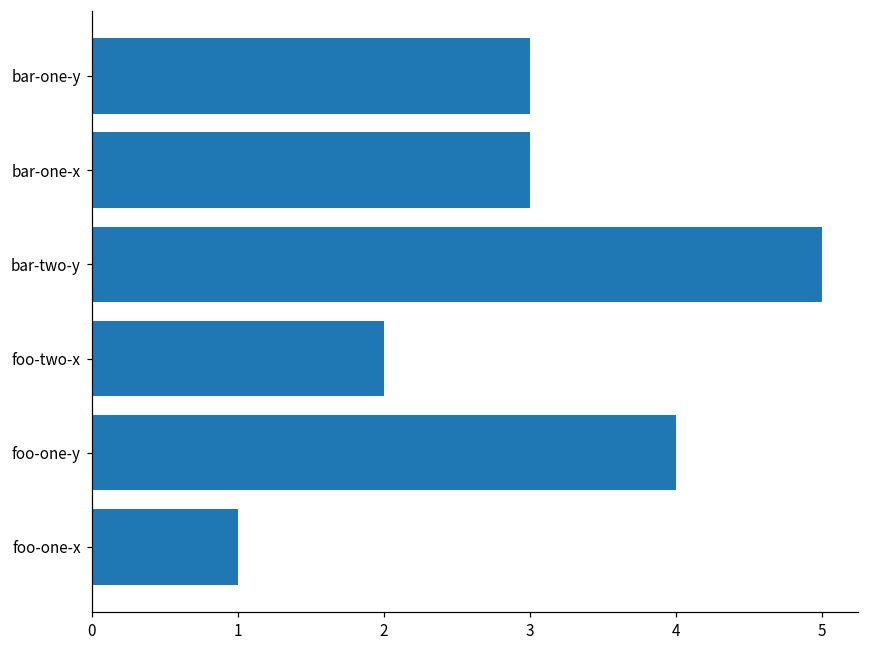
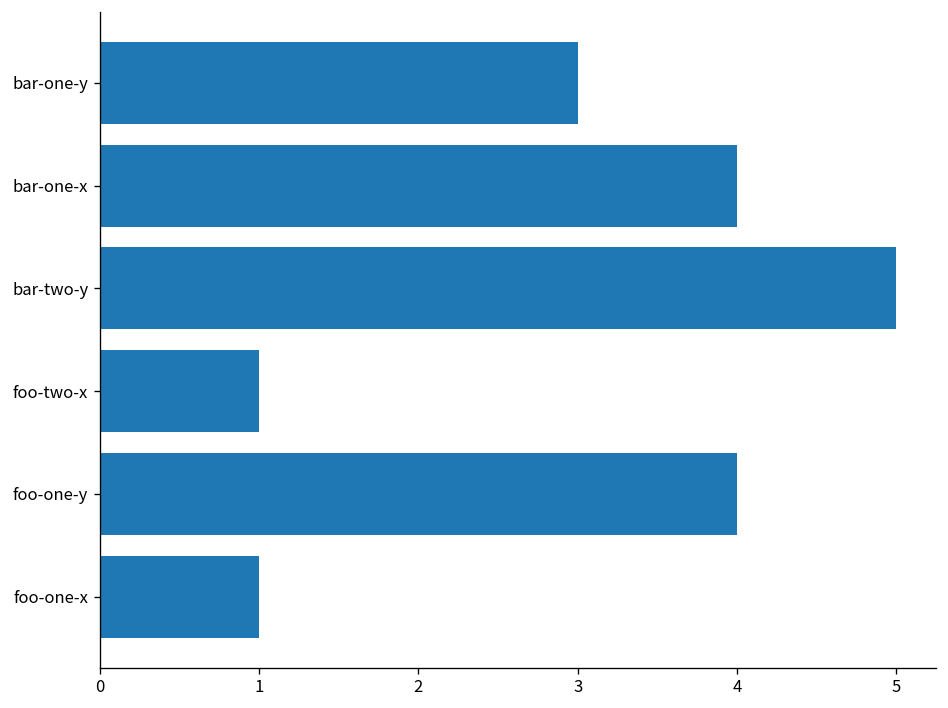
  {
    "bar-one-y": 3,
-   "bar-one-x": 3,
+   "bar-one-x": 4,
    "bar-two-y": 5,
-   "foo-two-x": 2,
+   "foo-two-x": 1,
    "foo-one-y": 4,
    "foo-one-x": 1
  }
